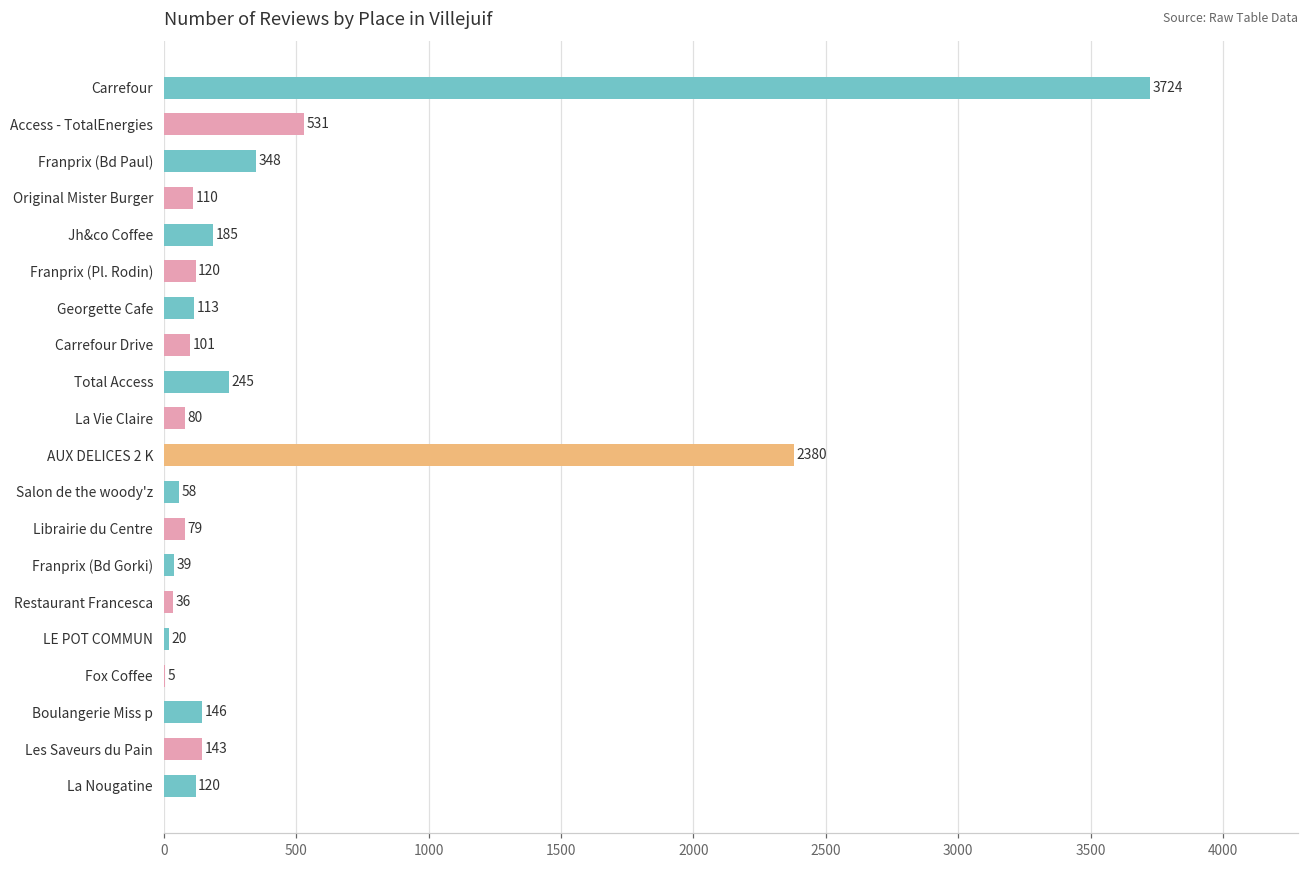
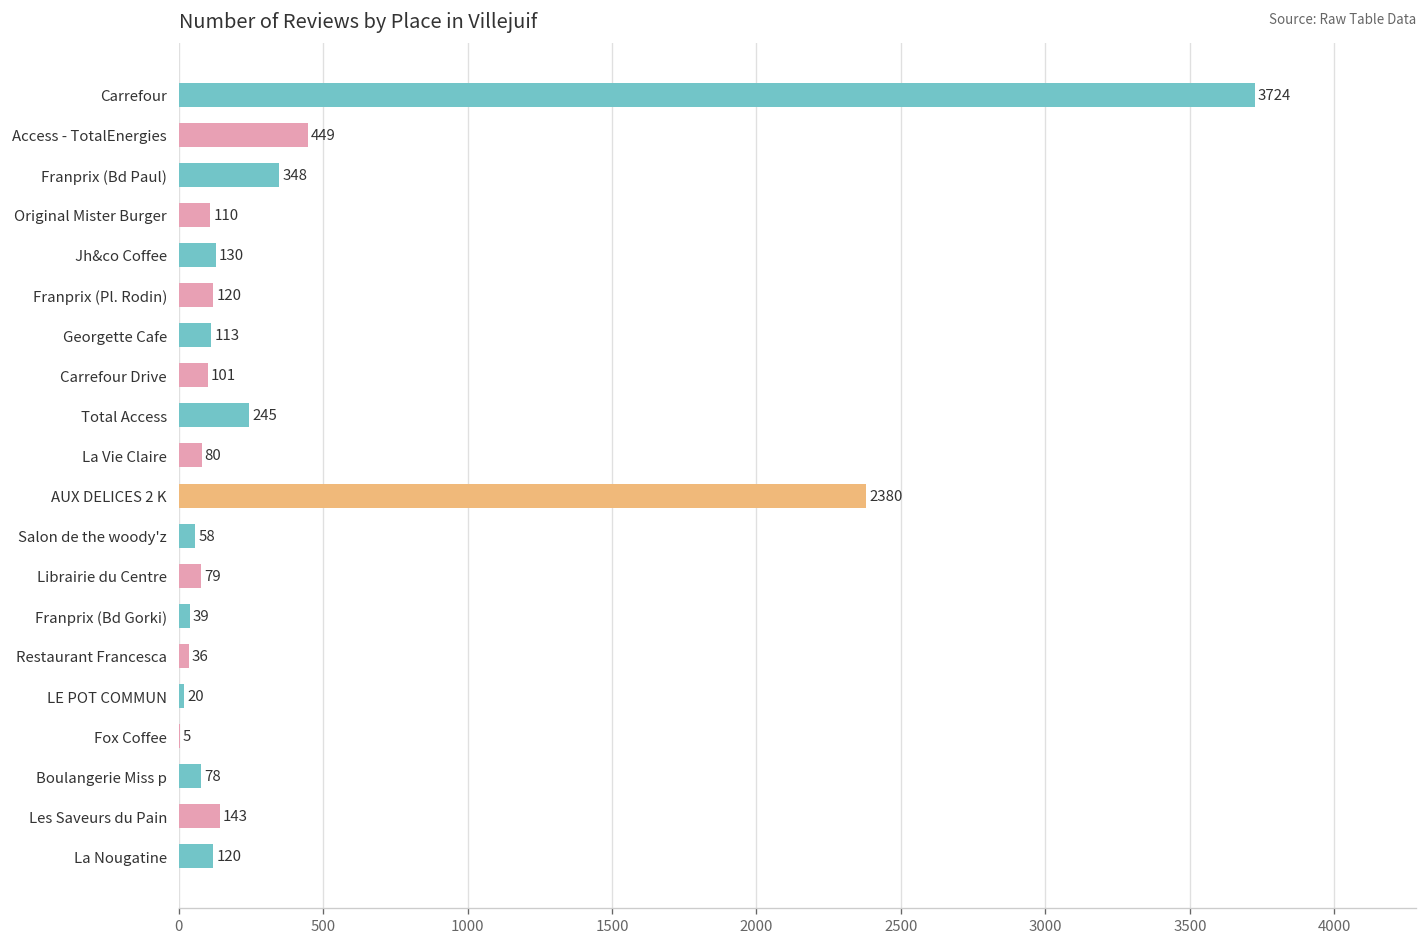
  {
    "Carrefour": 3724,
-   "Access - TotalEnergies": 531,
+   "Access - TotalEnergies": 449,
    "Franprix (Bd Paul)": 348,
    "Original Mister Burger": 110,
-   "Jh&co Coffee": 185,
+   "Jh&co Coffee": 130,
    "Franprix (Pl. Rodin)": 120,
    "Georgette Cafe": 113,
    "Carrefour Drive": 101,
    "Total Access": 245,
    "La Vie Claire": 80,
    "AUX DELICES 2 K": 2380,
    "Salon de the woody'z": 58,
    "Librairie du Centre": 79,
    "Franprix (Bd Gorki)": 39,
    "Restaurant Francesca": 36,
    "LE POT COMMUN": 20,
    "Fox Coffee": 5,
-   "Boulangerie Miss p": 146,
+   "Boulangerie Miss p": 78,
    "Les Saveurs du Pain": 143,
    "La Nougatine": 120
  }
